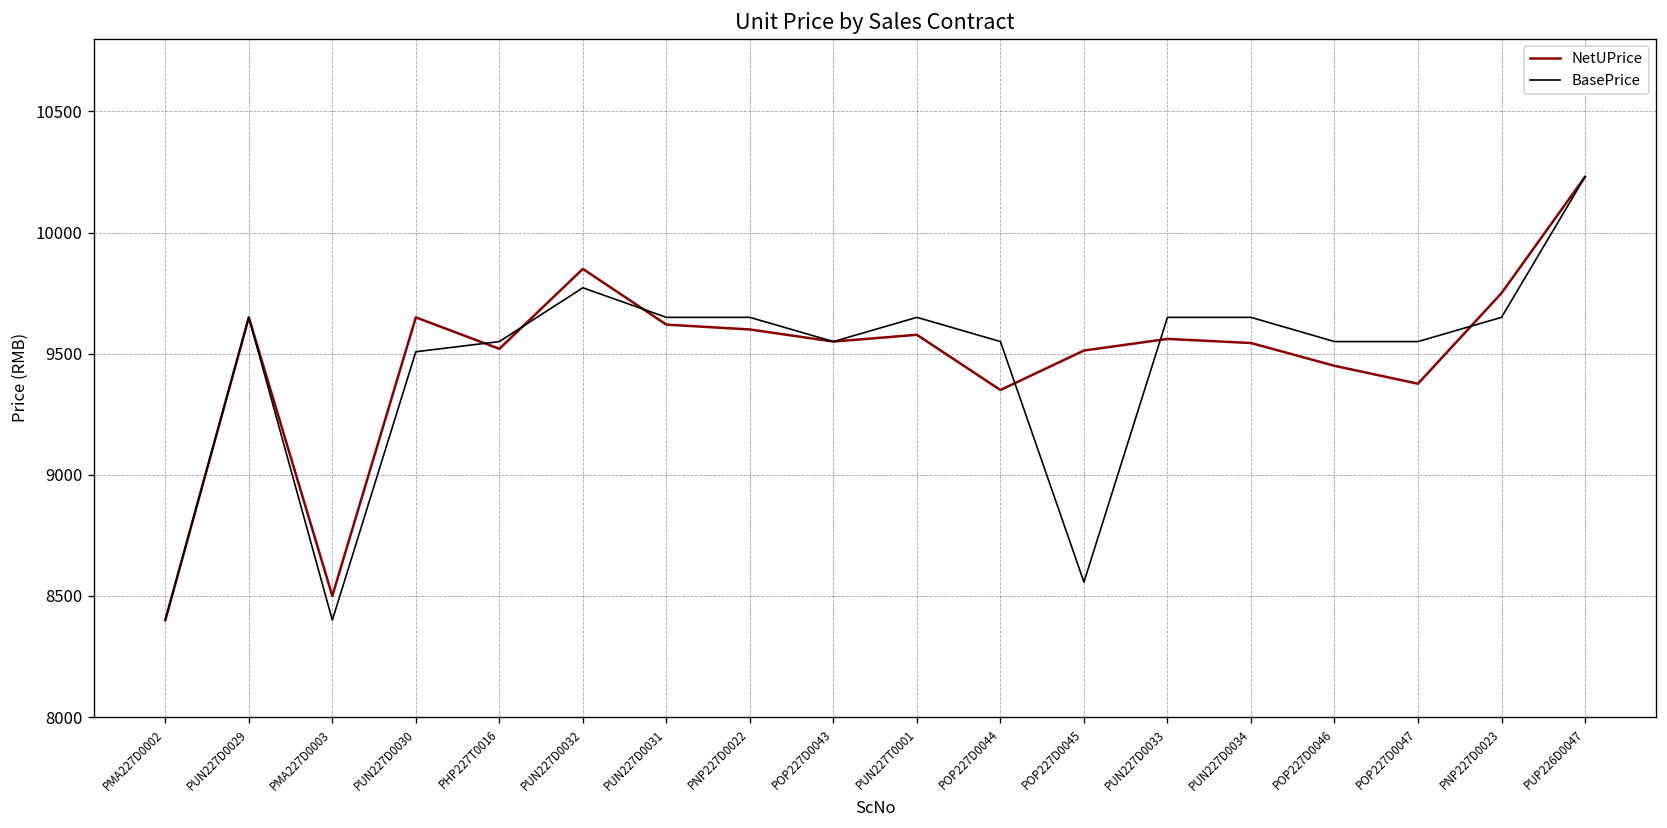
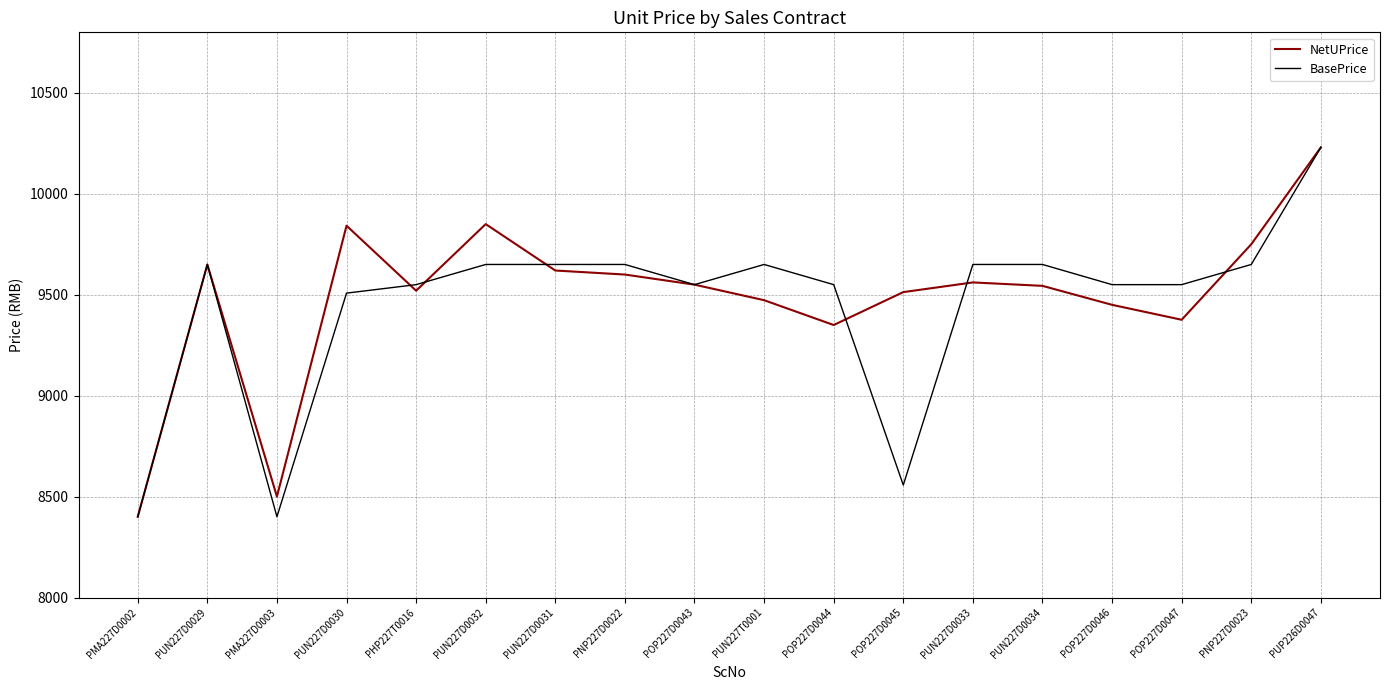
  {
    "NetUPrice": {
      "PMA227D0003": 8500,
-     "PUN227D0030": 9650,
+     "PUN227D0030": 9840,
      "PHP227T0016": 9520,
      "PUN227D0032": 9850,
      "PUN227D0031": 9620,
      "PNP227D0022": 9600,
-     "PUN227T0001": 9580,
+     "PUN227T0001": 9470,
      "POP227D0044": 9350,
      "POP227D0045": 9510,
      "PUN227D0033": 9560,
      "PUN227D0034": 9540,
      "POP227D0046": 9450,
      "POP227D0047": 9380,
      "PNP227D0023": 9750
    },
    "BasePrice": {
      "PMA227D0003": 8400,
      "PUN227D0030": 9510,
      "PHP227T0016": 9550,
-     "PUN227D0032": 9770,
+     "PUN227D0032": 9650,
      "PUN227D0031": 9650,
      "PNP227D0022": 9650,
      "PUN227T0001": 9650,
      "POP227D0044": 9550,
      "POP227D0045": 8560,
      "PUN227D0033": 9650,
      "PUN227D0034": 9650,
      "POP227D0046": 9550,
      "POP227D0047": 9550,
      "PNP227D0023": 9650
    }
  }
